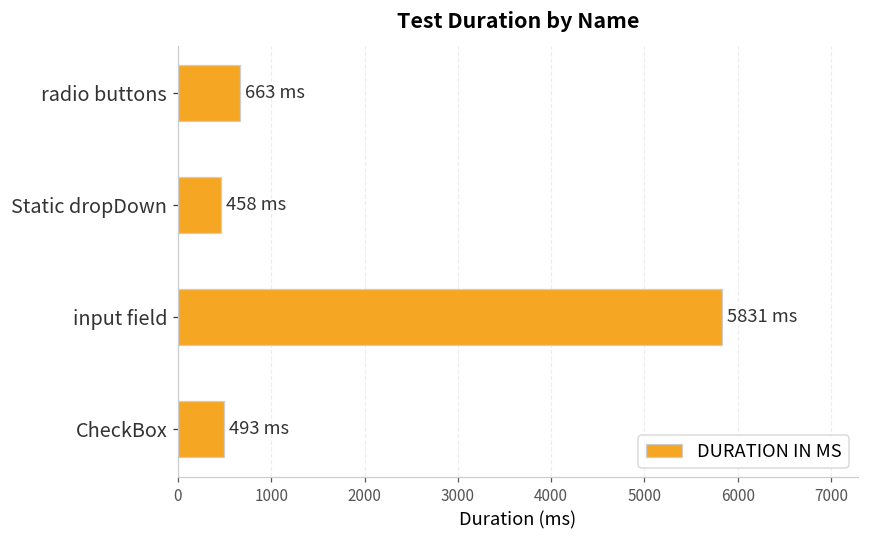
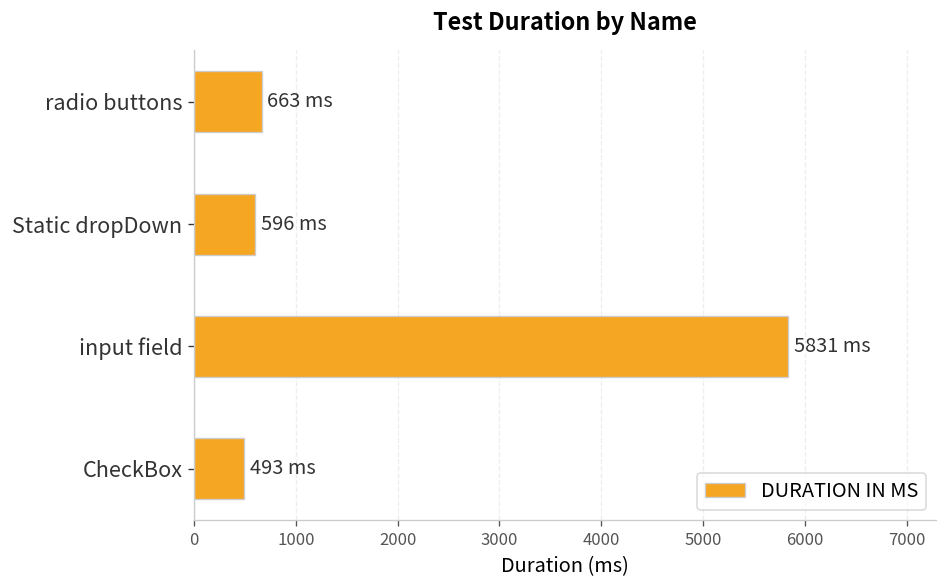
  {
    "radio buttons": 663,
-   "Static dropDown": 458,
+   "Static dropDown": 596,
    "input field": 5831,
    "CheckBox": 493
  }
